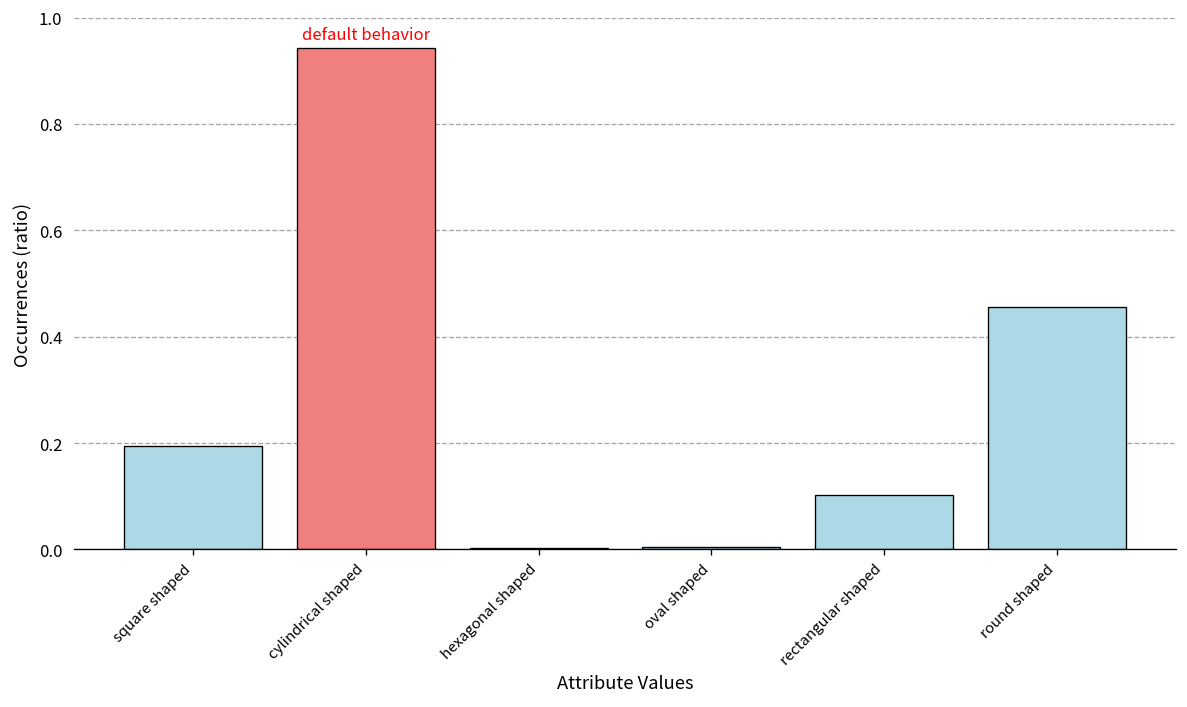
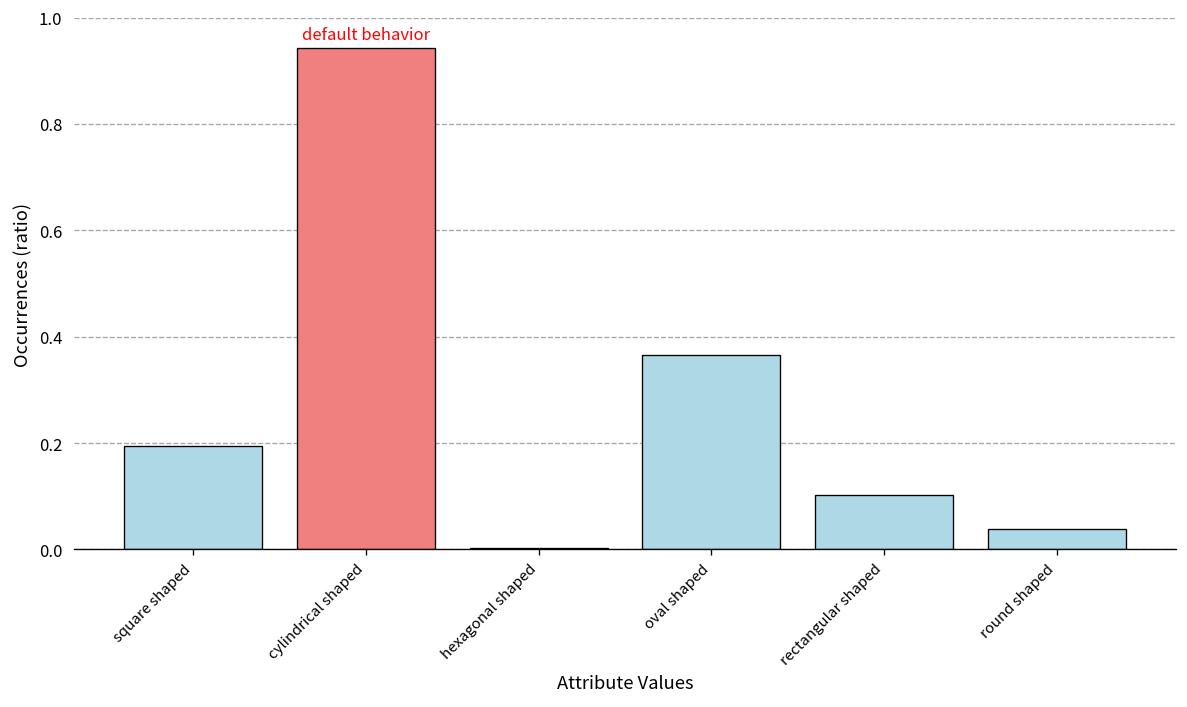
  {
    "square shaped": 0.20,
    "cylindrical shaped": 0.94,
-   "oval shaped": 0.00,
+   "oval shaped": 0.37,
    "rectangular shaped": 0.10,
-   "round shaped": 0.46
+   "round shaped": 0.04
  }
